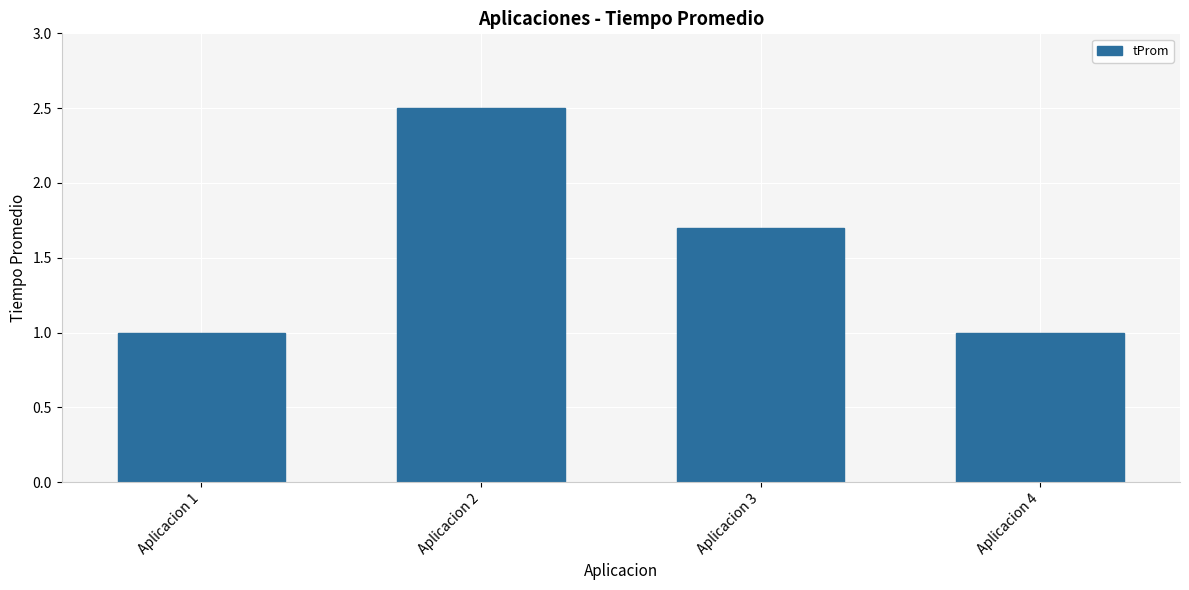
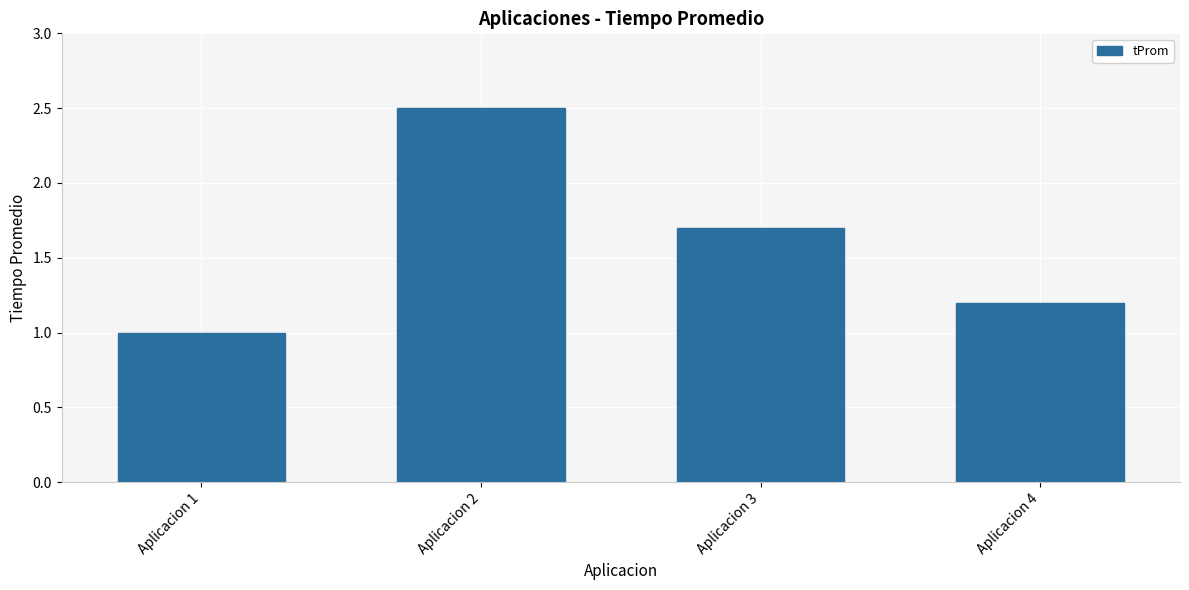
  {
    "Aplicacion 1": 1.0,
    "Aplicacion 2": 2.5,
    "Aplicacion 3": 1.7,
-   "Aplicacion 4": 1.0
+   "Aplicacion 4": 1.2
  }
